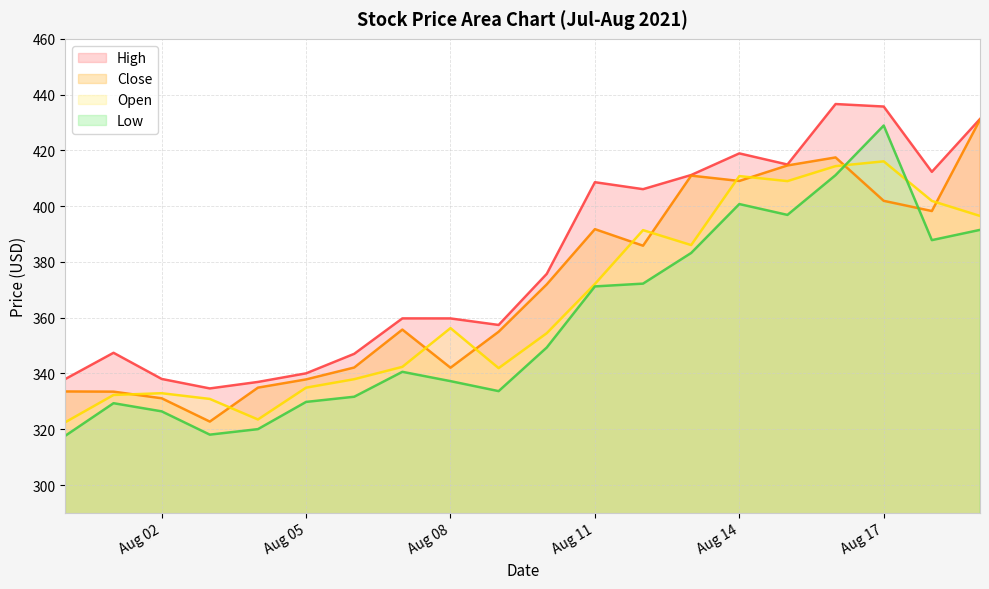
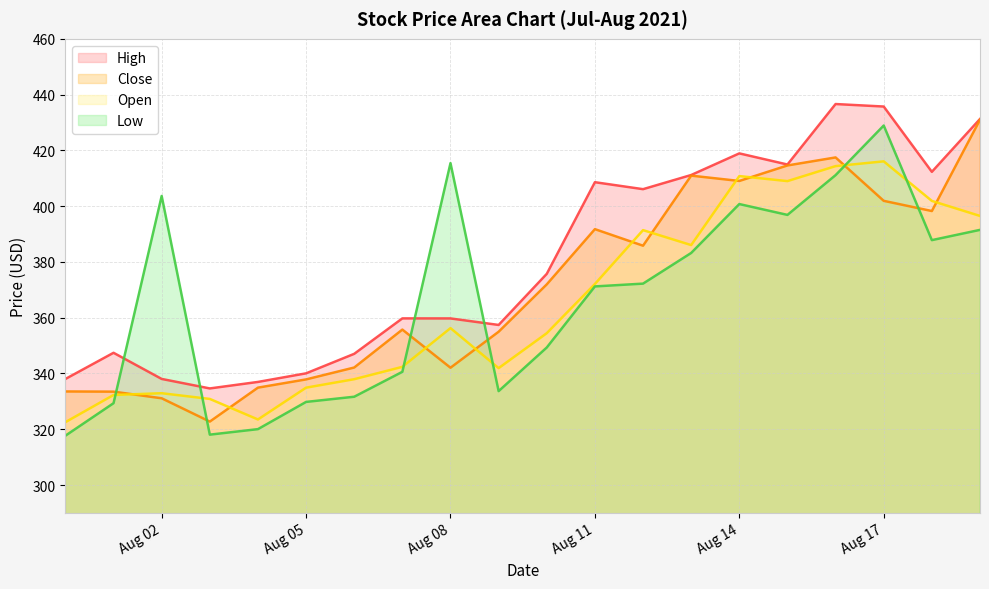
  {
    "Low": {
-     "Aug 02": 326,
+     "Aug 02": 404,
      "Aug 05": 330,
-     "Aug 08": 337,
+     "Aug 08": 415,
      "Aug 14": 401,
      "Aug 17": 429
    }
  }
